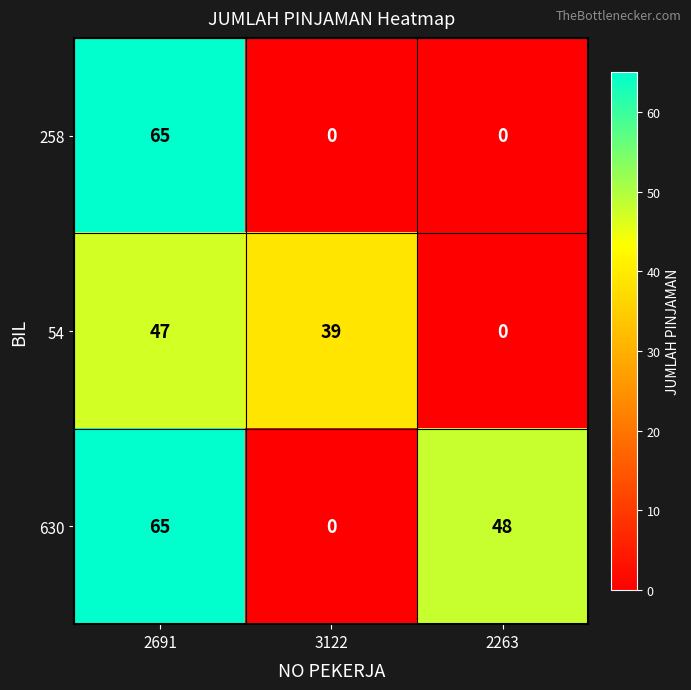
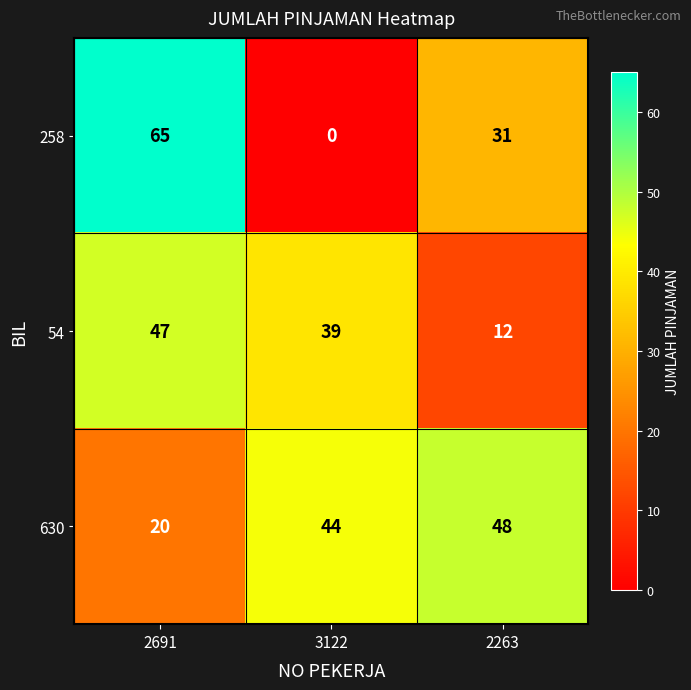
  {
    "258": {
      "2691": 65,
      "3122": 0,
-     "2263": 0
+     "2263": 31
    },
    "54": {
      "2691": 47,
      "3122": 39,
-     "2263": 0
+     "2263": 12
    },
    "630": {
-     "2691": 65,
-     "3122": 0,
+     "2691": 20,
+     "3122": 44,
      "2263": 48
    }
  }
